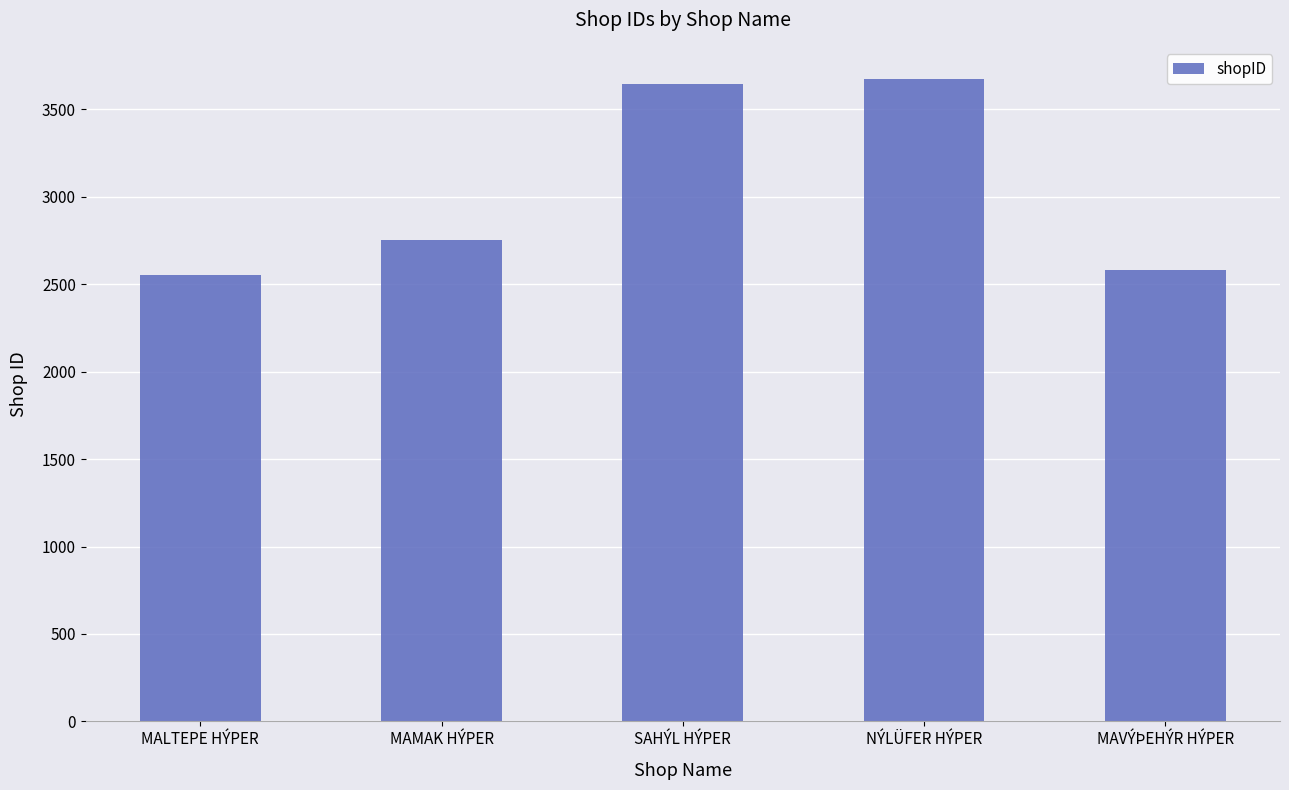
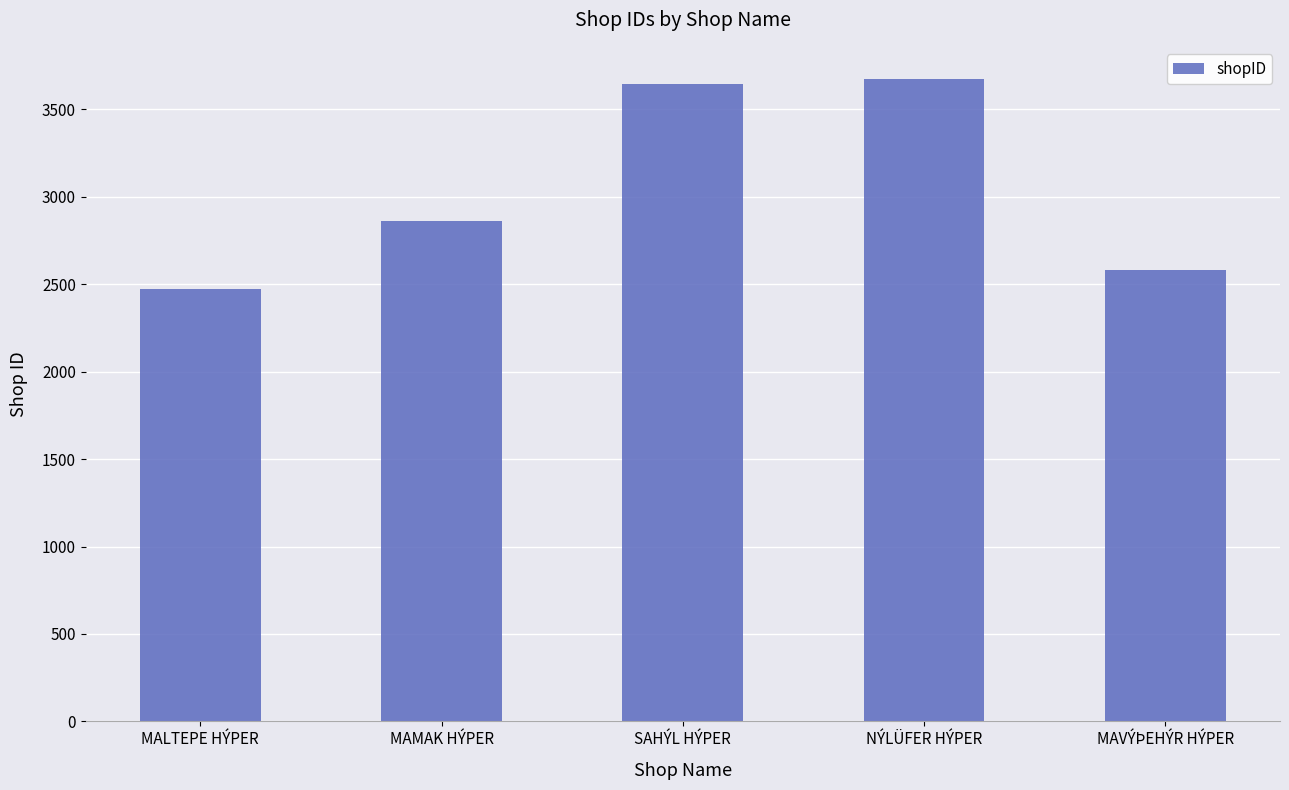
  {
-   "MALTEPE HÝPER": 2560,
-   "MAMAK HÝPER": 2750,
+   "MALTEPE HÝPER": 2470,
+   "MAMAK HÝPER": 2860,
    "SAHÝL HÝPER": 3640,
    "NÝLÜFER HÝPER": 3670,
    "MAVÝÞEHÝR HÝPER": 2580
  }
